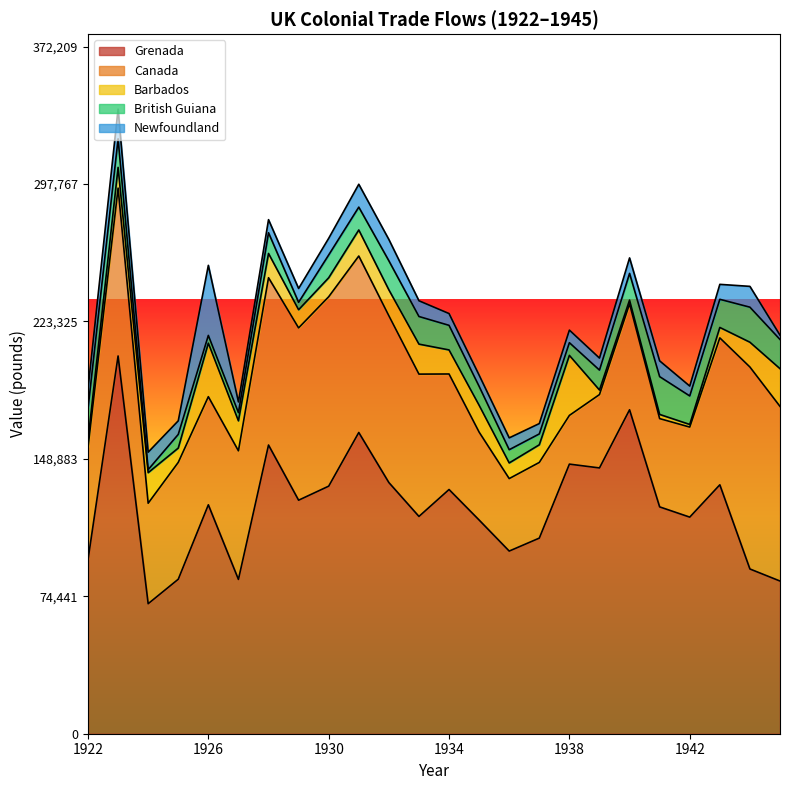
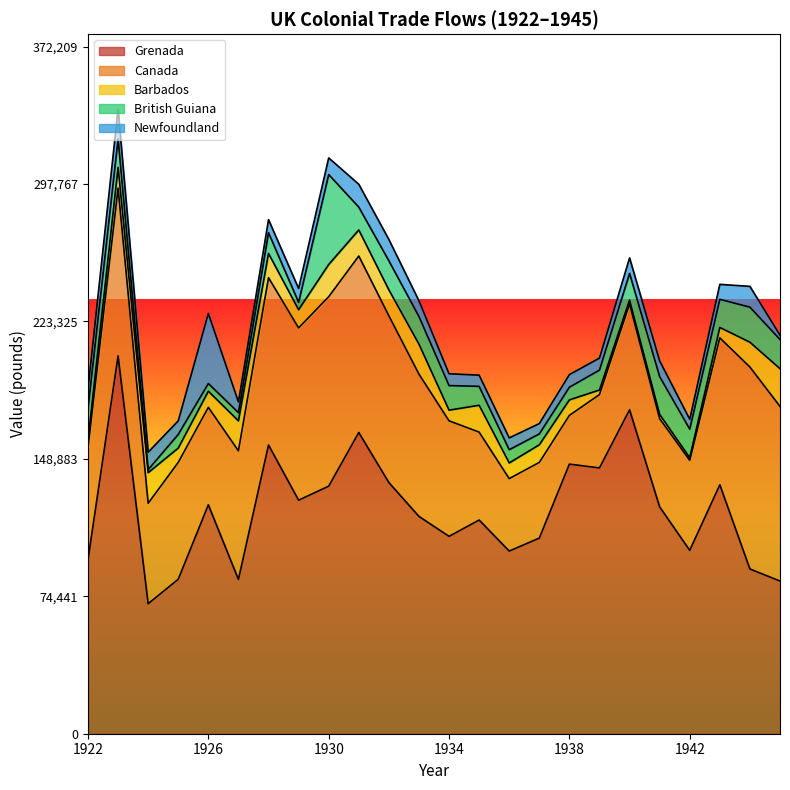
  {
    "Grenada": {
      "1922": "94,000",
      "1926": "124,000",
      "1930": "134,000",
-     "1934": "132,000",
+     "1934": "107,000",
      "1938": "146,000",
-     "1942": "117,000"
+     "1942": "99,000"
    },
    "Canada": {
      "1922": "61,000",
-     "1926": "59,000",
+     "1926": "53,000",
      "1930": "103,000",
      "1934": "63,000",
      "1938": "26,000",
      "1942": "49,000"
    },
    "Barbados": {
      "1922": "4,000",
-     "1926": "29,000",
-     "1930": "10,000",
-     "1934": "13,000",
-     "1938": "33,000",
+     "1926": "9,000",
+     "1930": "17,000",
+     "1934": "6,000",
+     "1938": "8,000",
      "1942": "1,000"
    },
    "British Guiana": {
      "1922": "17,000",
      "1926": "4,000",
-     "1930": "12,000",
+     "1930": "49,000",
      "1934": "13,000",
      "1938": "7,000",
      "1942": "15,000"
    },
    "Newfoundland": {
      "1922": "11,000",
      "1926": "38,000",
      "1930": "9,000",
      "1934": "6,000",
      "1938": "7,000",
      "1942": "5,000"
    }
  }
